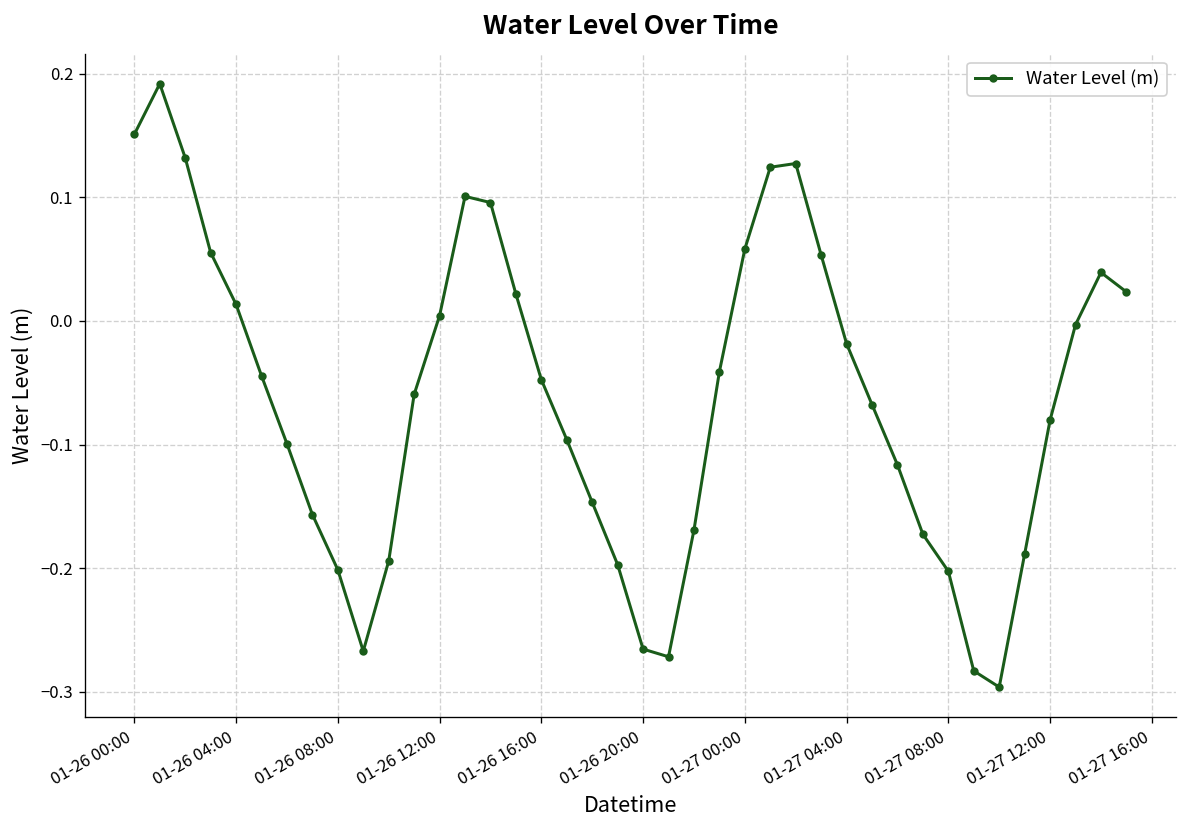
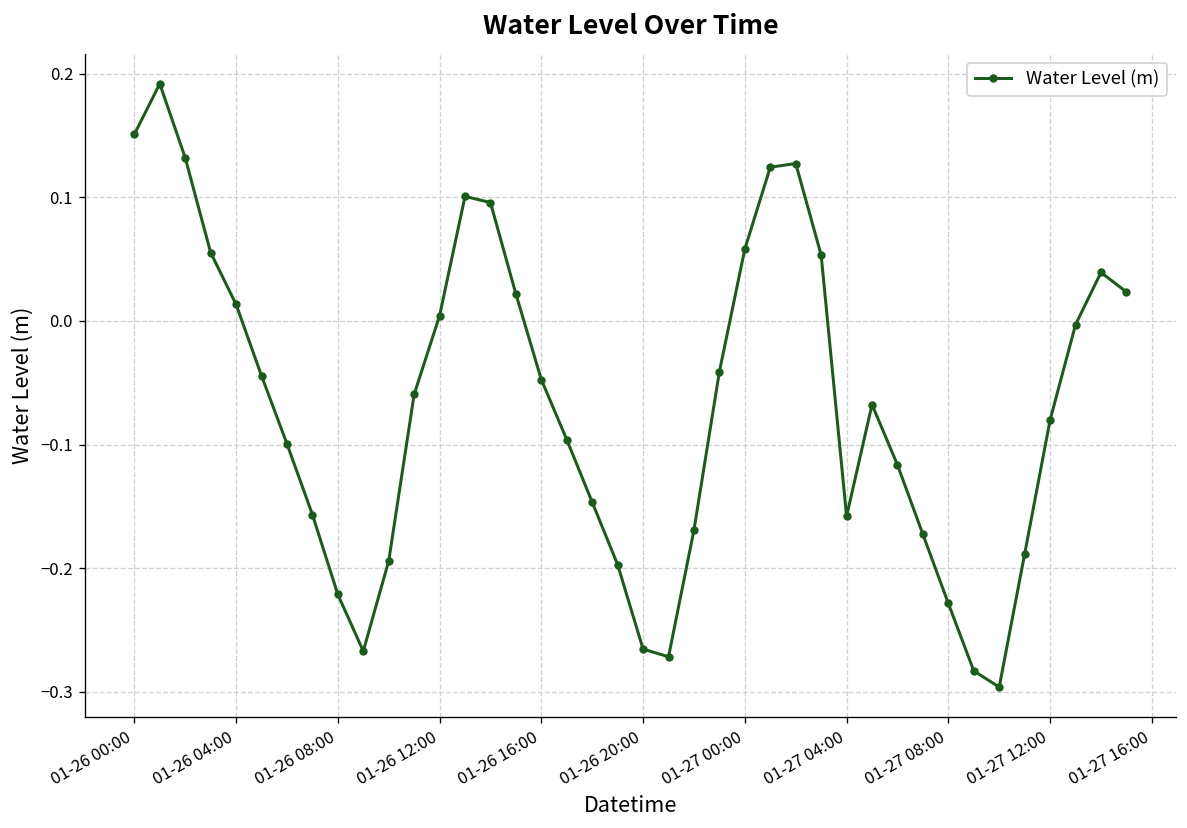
  {
    "01-26 00:00": 0.151,
    "01-26 04:00": 0.013,
-   "01-26 08:00": -0.201,
+   "01-26 08:00": -0.221,
    "01-26 12:00": 0.004,
    "01-26 16:00": -0.048,
    "01-26 20:00": -0.265,
    "01-27 00:00": 0.058,
-   "01-27 04:00": -0.018,
-   "01-27 08:00": -0.202,
+   "01-27 04:00": -0.158,
+   "01-27 08:00": -0.228,
    "01-27 12:00": -0.080
  }
